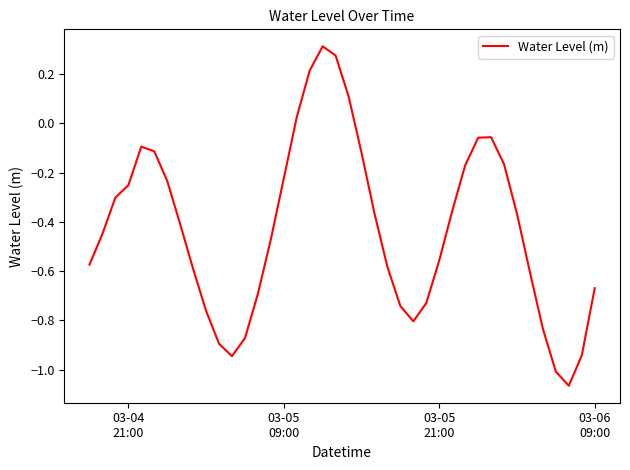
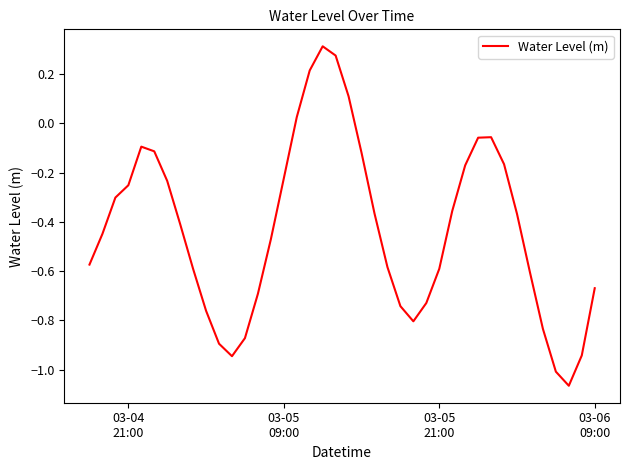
  {
    "03-04 21:00": -0.25,
    "03-05 09:00": -0.22,
-   "03-05 21:00": -0.56,
+   "03-05 21:00": -0.59,
    "03-06 09:00": -0.67
  }
